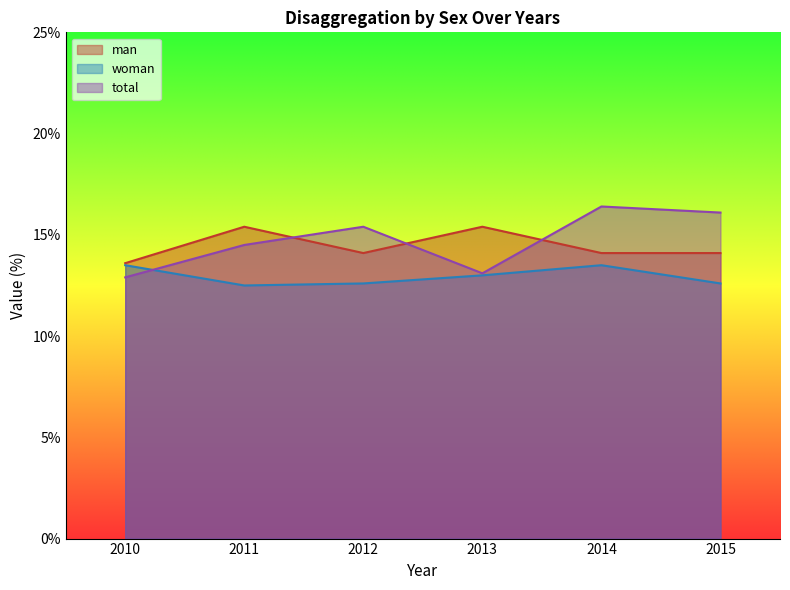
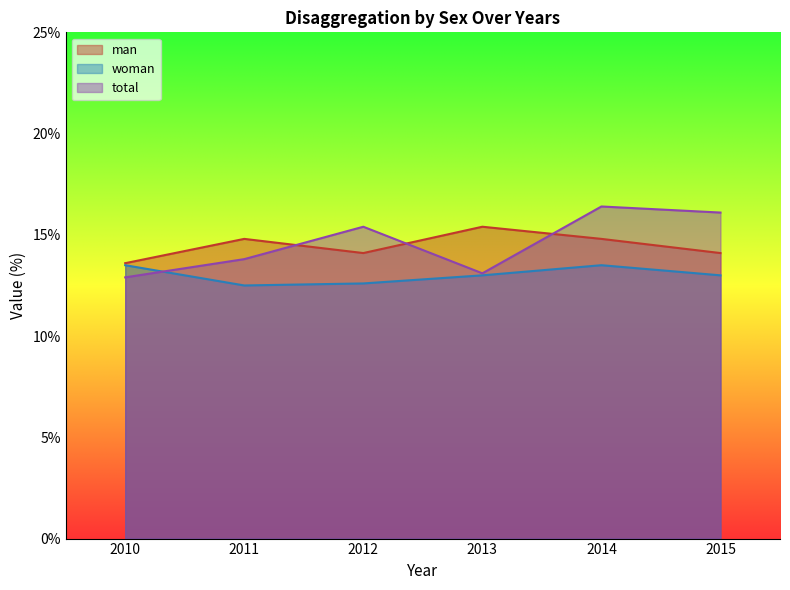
  {
    "man": {
-     "2011": "15.4%",
+     "2011": "14.8%",
      "2012": "14.1%",
      "2013": "15.4%",
-     "2014": "14.1%",
+     "2014": "14.8%",
      "2015": "14.1%"
    },
    "woman": {
      "2011": "12.5%",
      "2012": "12.6%",
      "2014": "13.5%",
-     "2015": "12.6%"
+     "2015": "13.0%"
    },
    "total": {
      "2010": "12.9%",
-     "2011": "14.5%",
+     "2011": "13.8%",
      "2012": "15.4%",
      "2014": "16.4%",
      "2015": "16.1%"
    }
  }
